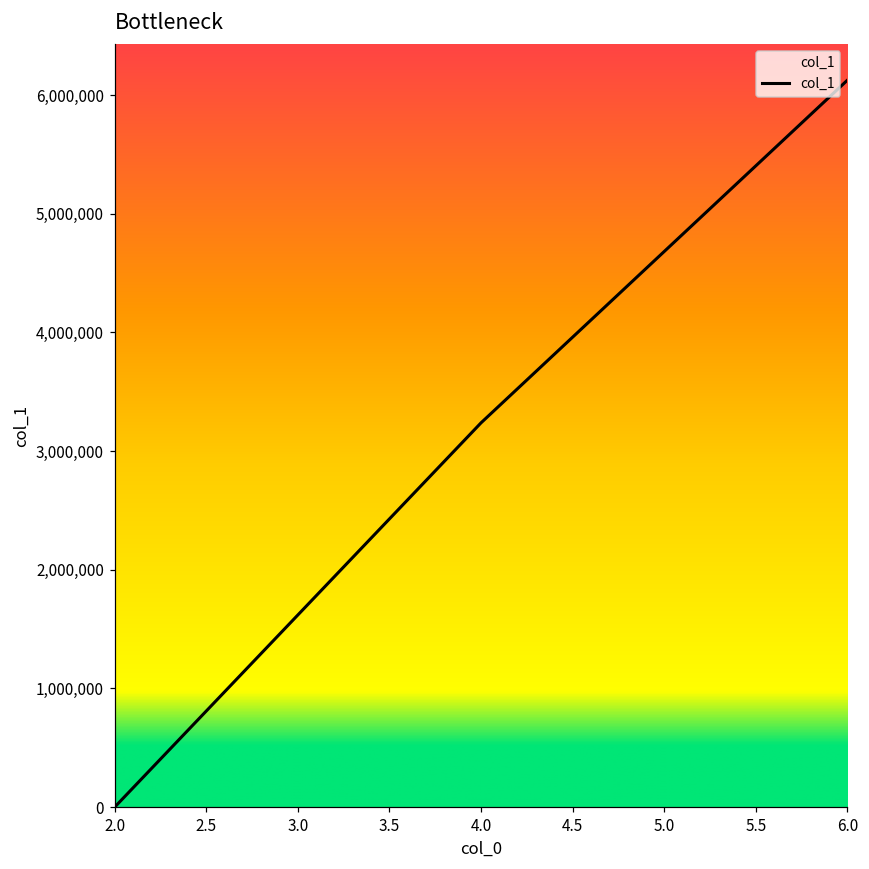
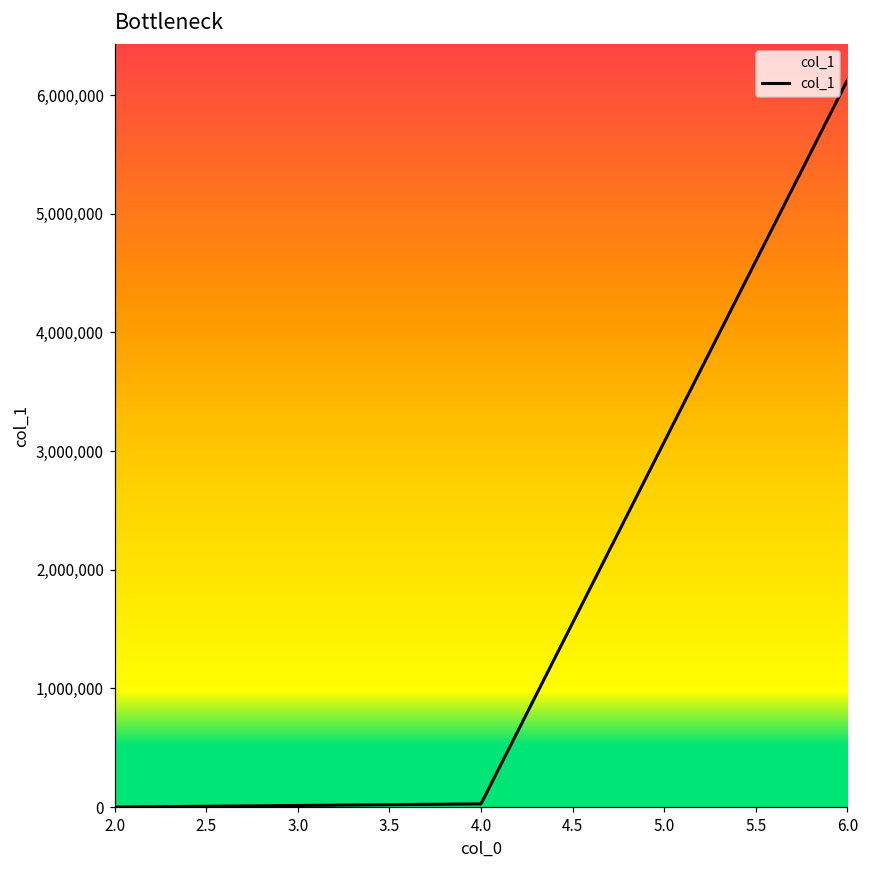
  {
    "2.0": "0",
-   "4.0": "3,240,000",
+   "4.0": "30,000",
    "6.0": "6,130,000"
  }
